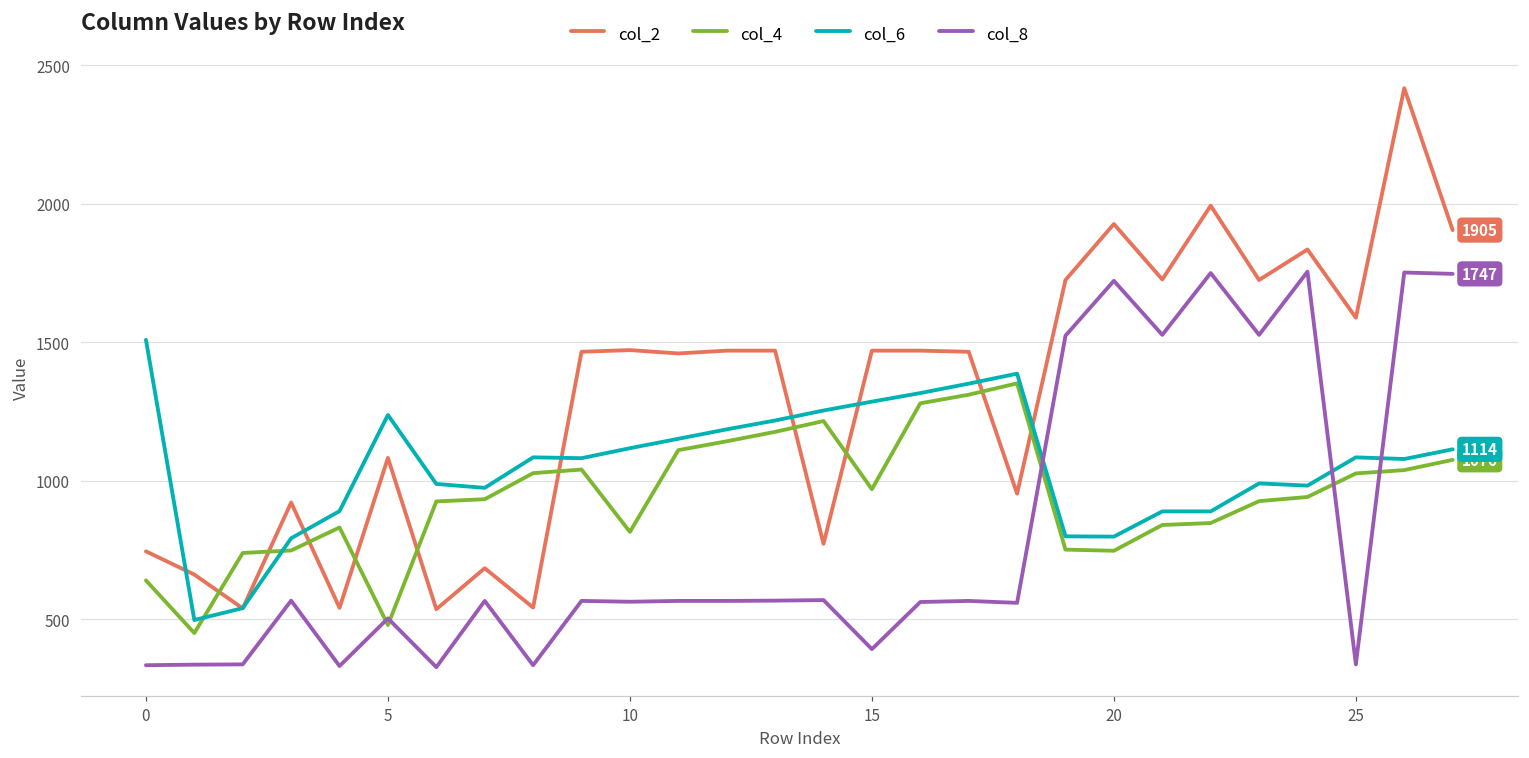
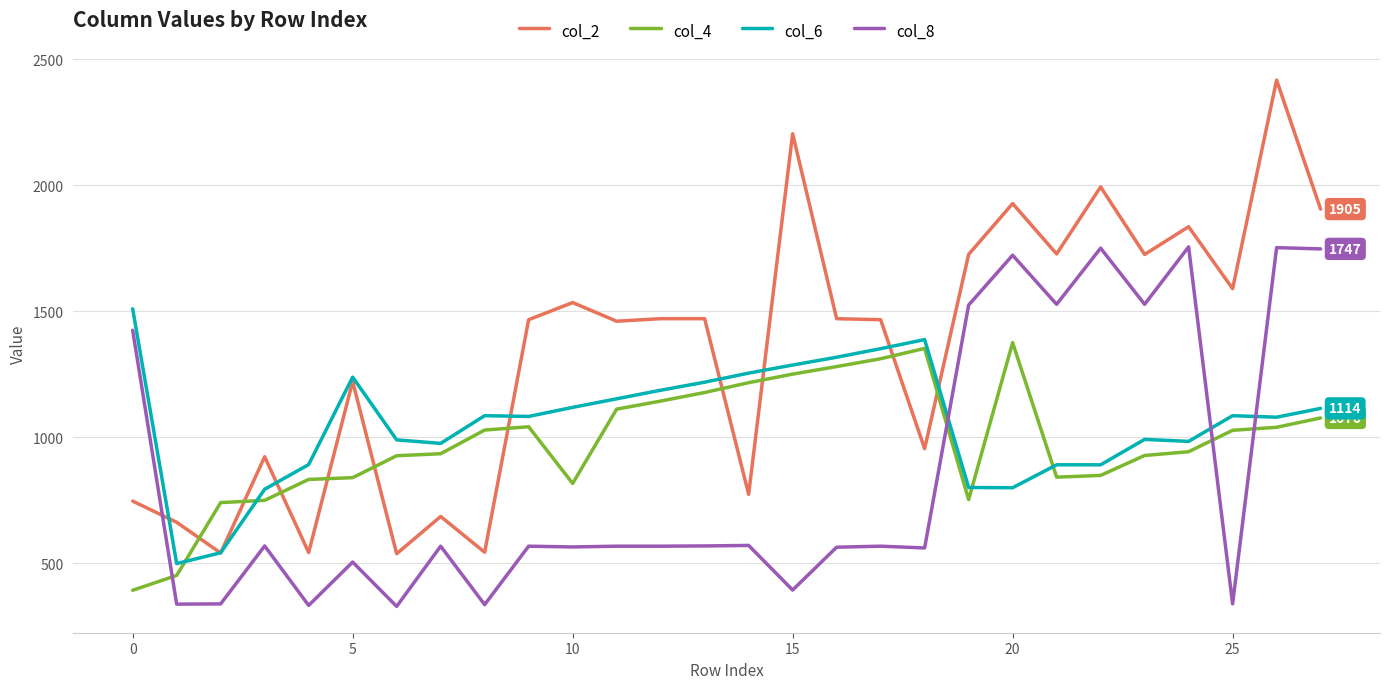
  {
    "col_2": {
      "0": 750,
-     "5": 1080,
-     "10": 1470,
-     "15": 1470,
+     "5": 1220,
+     "10": 1530,
+     "15": 2200,
      "20": 1930,
      "25": 1590
    },
    "col_4": {
-     "0": 640,
-     "5": 480,
+     "0": 390,
+     "5": 840,
      "10": 820,
-     "15": 970,
-     "20": 750,
+     "15": 1250,
+     "20": 1380,
      "25": 1030
    },
    "col_6": {
      "0": 1510,
      "5": 1240,
      "10": 1120,
      "15": 1290,
      "20": 800,
      "25": 1090
    },
    "col_8": {
-     "0": 340,
+     "0": 1420,
      "5": 500,
      "10": 560,
      "15": 390,
      "20": 1720,
      "25": 340
    }
  }
